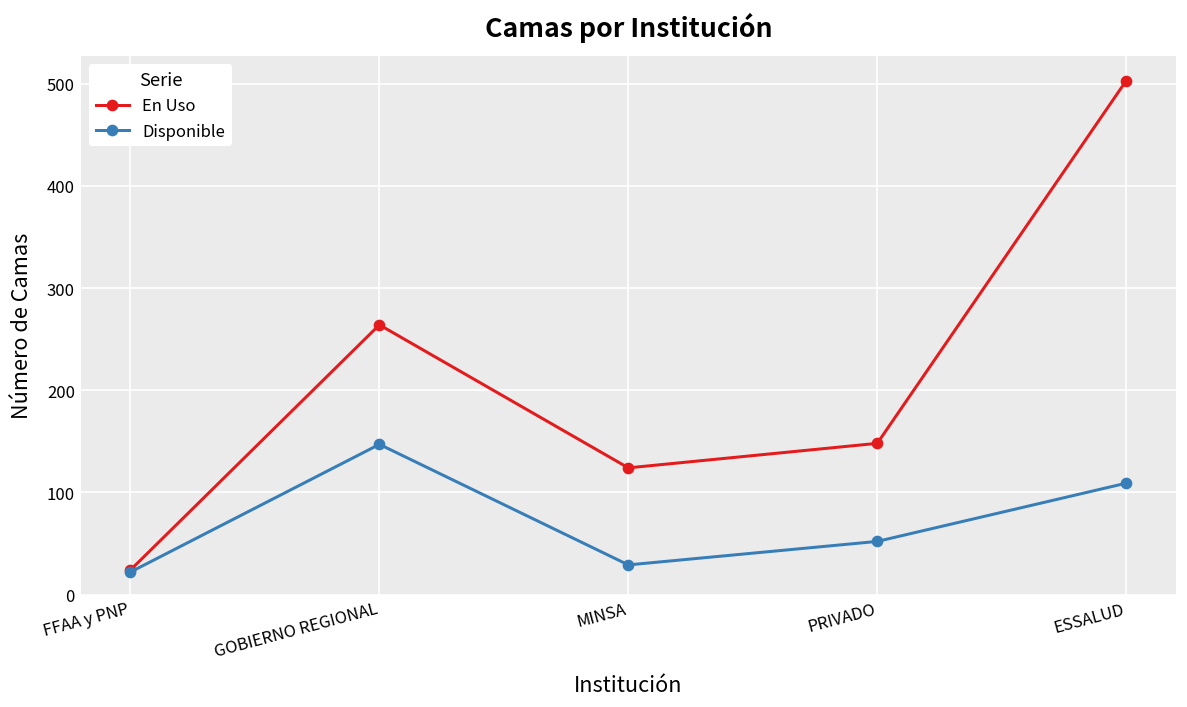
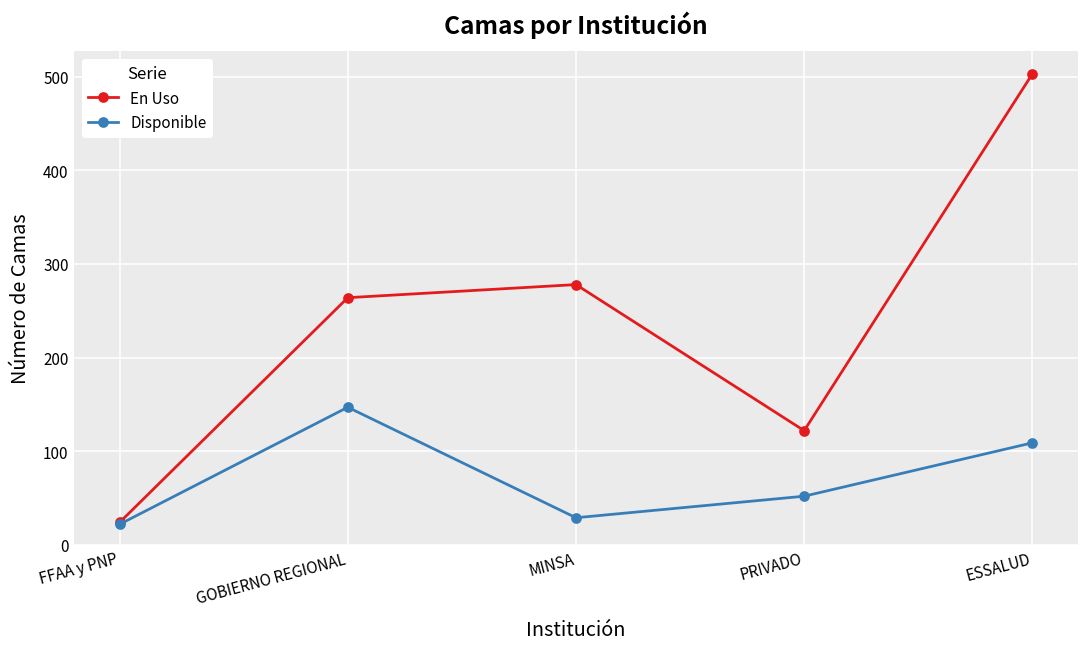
  {
    "En Uso": {
      "GOBIERNO REGIONAL": 260,
-     "MINSA": 120,
-     "PRIVADO": 150,
+     "MINSA": 280,
+     "PRIVADO": 120,
      "ESSALUD": 500
    },
    "Disponible": {
      "GOBIERNO REGIONAL": 150,
      "MINSA": 30,
      "PRIVADO": 50,
      "ESSALUD": 110
    }
  }
